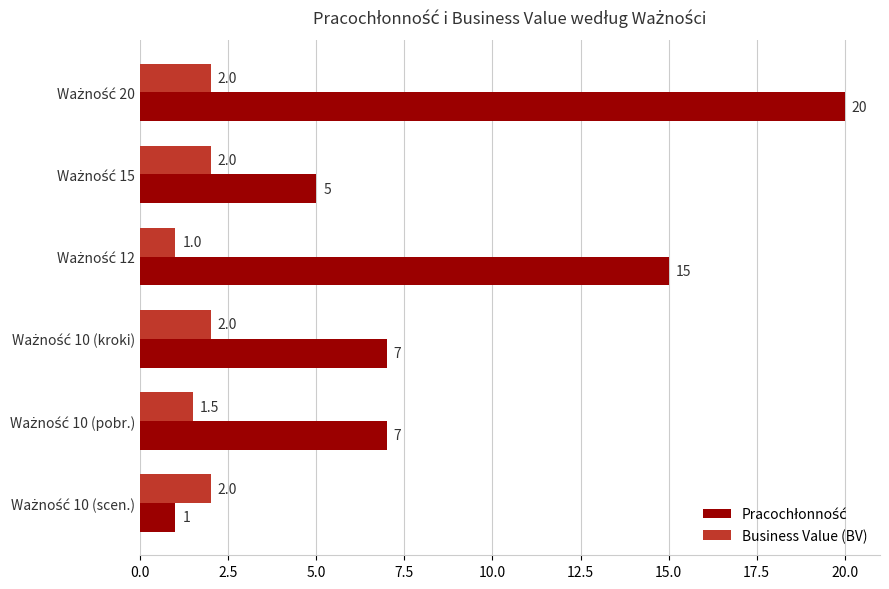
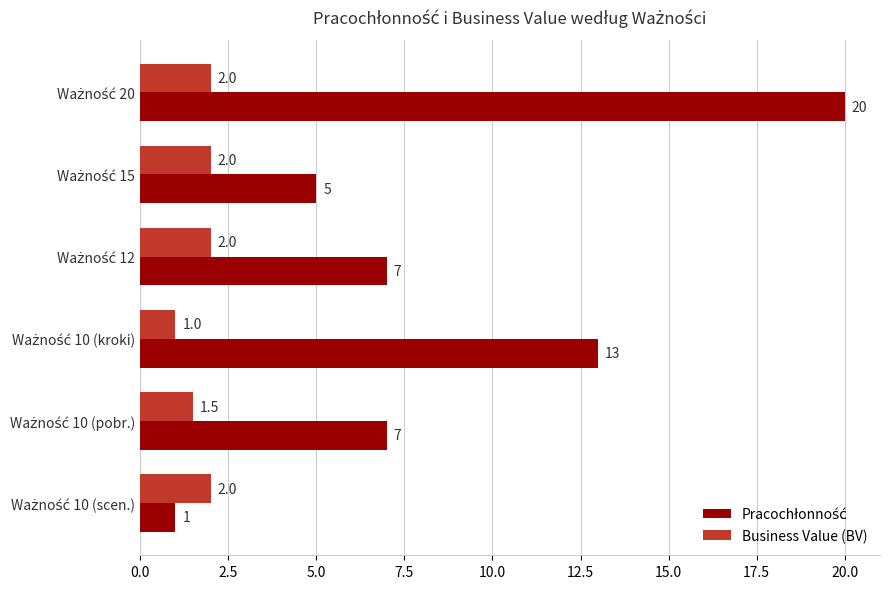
  {
    "Pracochłonność": {
      "Ważność 20": 20,
      "Ważność 15": 5,
-     "Ważność 12": 15,
-     "Ważność 10 (kroki)": 7,
+     "Ważność 12": 7,
+     "Ważność 10 (kroki)": 13,
      "Ważność 10 (pobr.)": 7,
      "Ważność 10 (scen.)": 1
    },
    "Business Value (BV)": {
      "Ważność 20": 2.0,
      "Ważność 15": 2.0,
-     "Ważność 12": 1.0,
-     "Ważność 10 (kroki)": 2.0,
+     "Ważność 12": 2.0,
+     "Ważność 10 (kroki)": 1.0,
      "Ważność 10 (pobr.)": 1.5,
      "Ważność 10 (scen.)": 2.0
    }
  }
